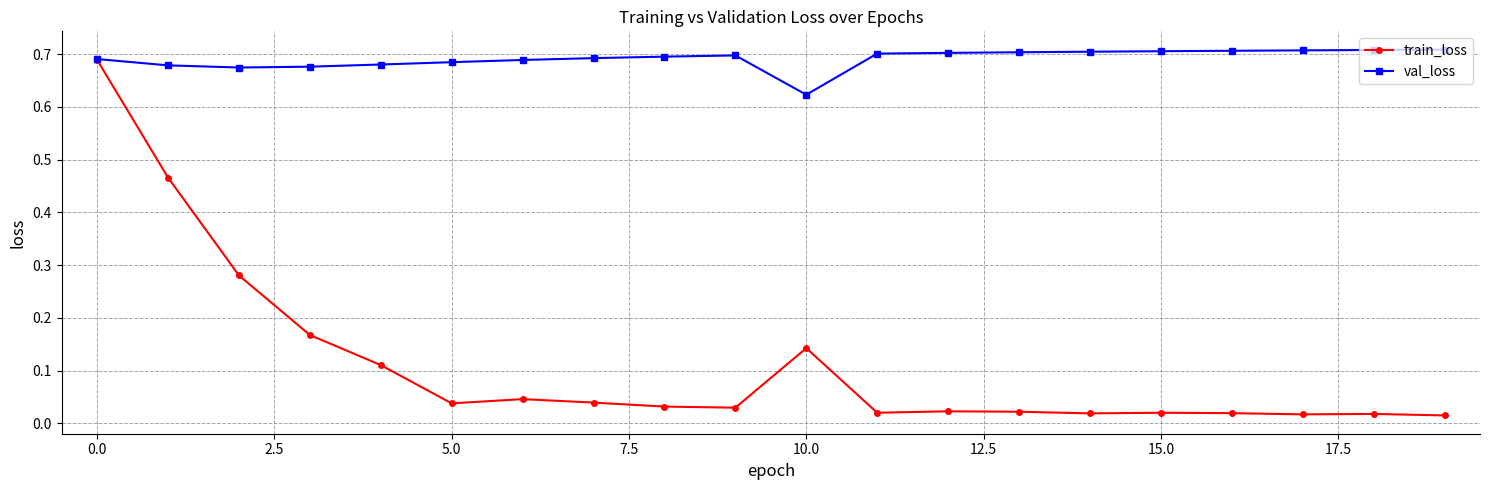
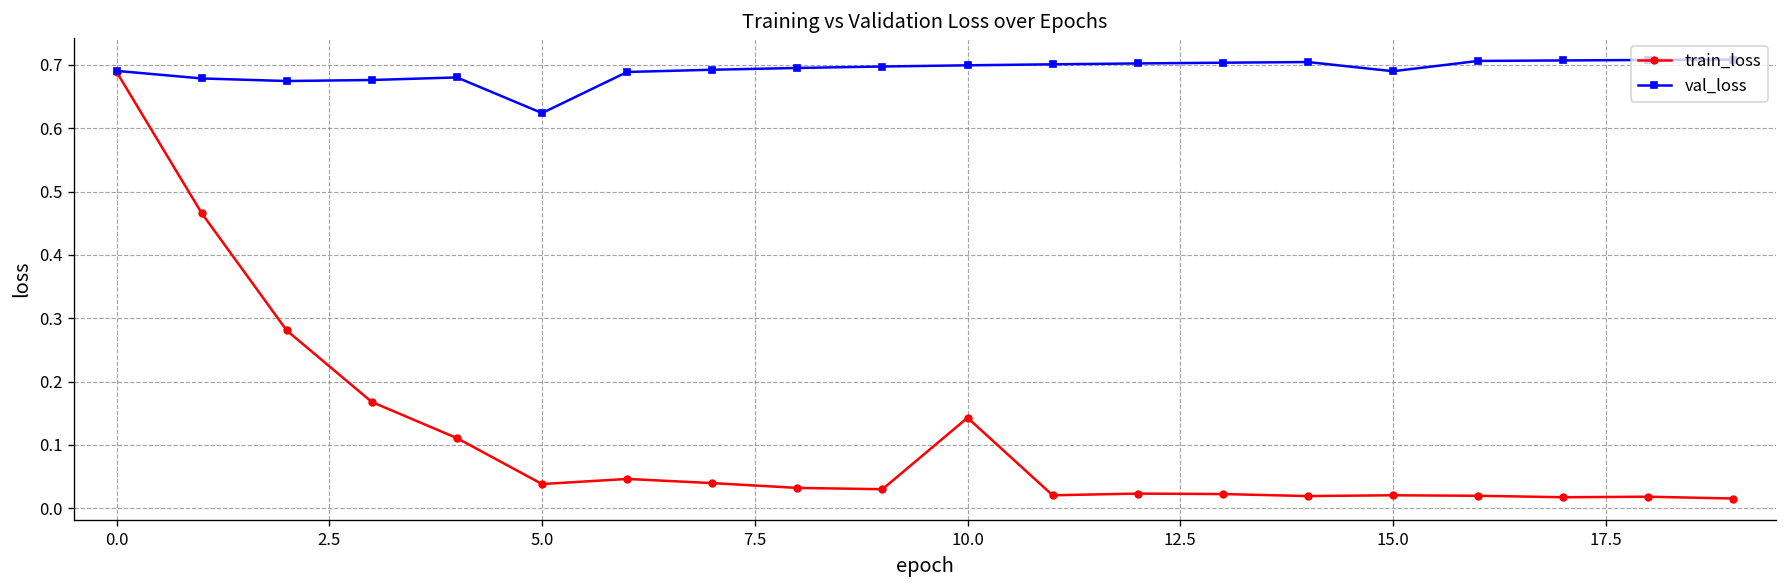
  {
    "train_loss": {
      "5.0": 0.04,
      "10.0": 0.14,
      "15.0": 0.02
    },
    "val_loss": {
-     "5.0": 0.68,
-     "10.0": 0.62,
-     "15.0": 0.71
+     "5.0": 0.62,
+     "10.0": 0.70,
+     "15.0": 0.69
    }
  }
